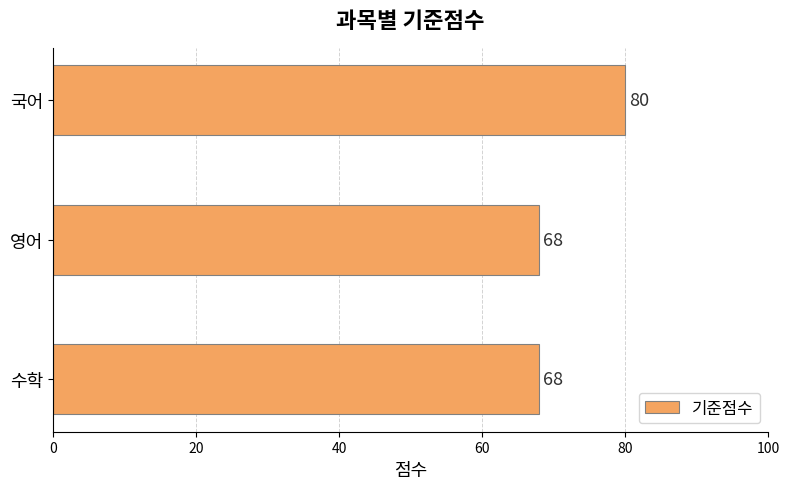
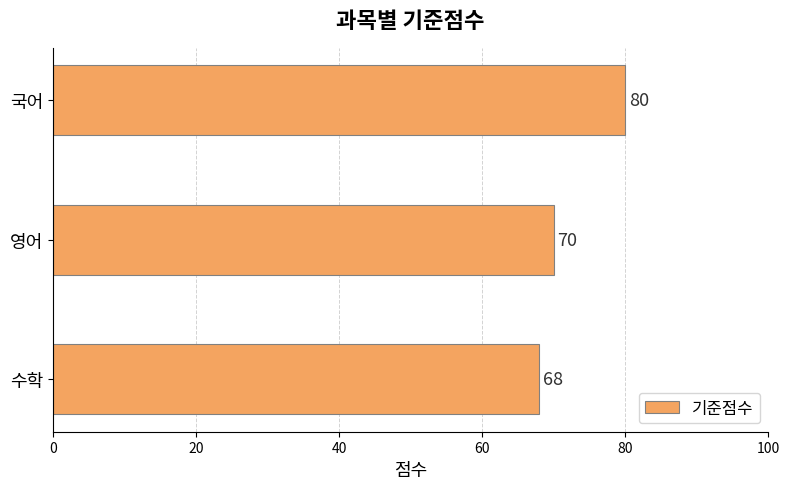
  {
    "국어": 80,
-   "영어": 68,
+   "영어": 70,
    "수학": 68
  }
